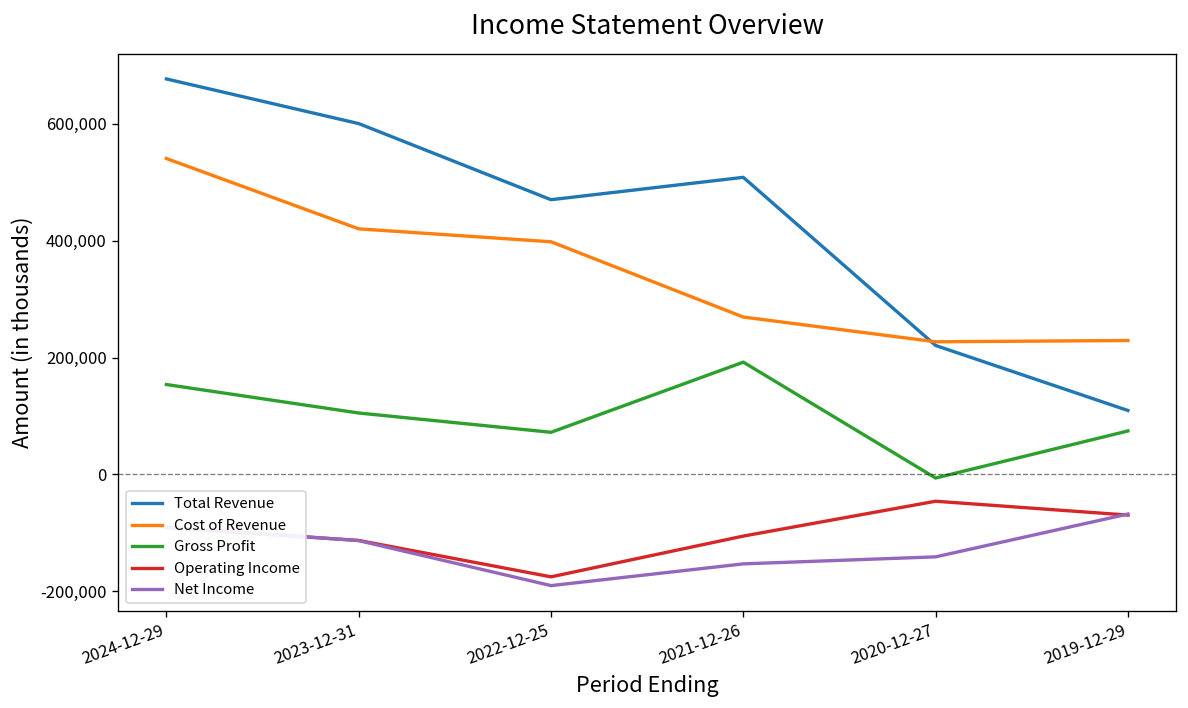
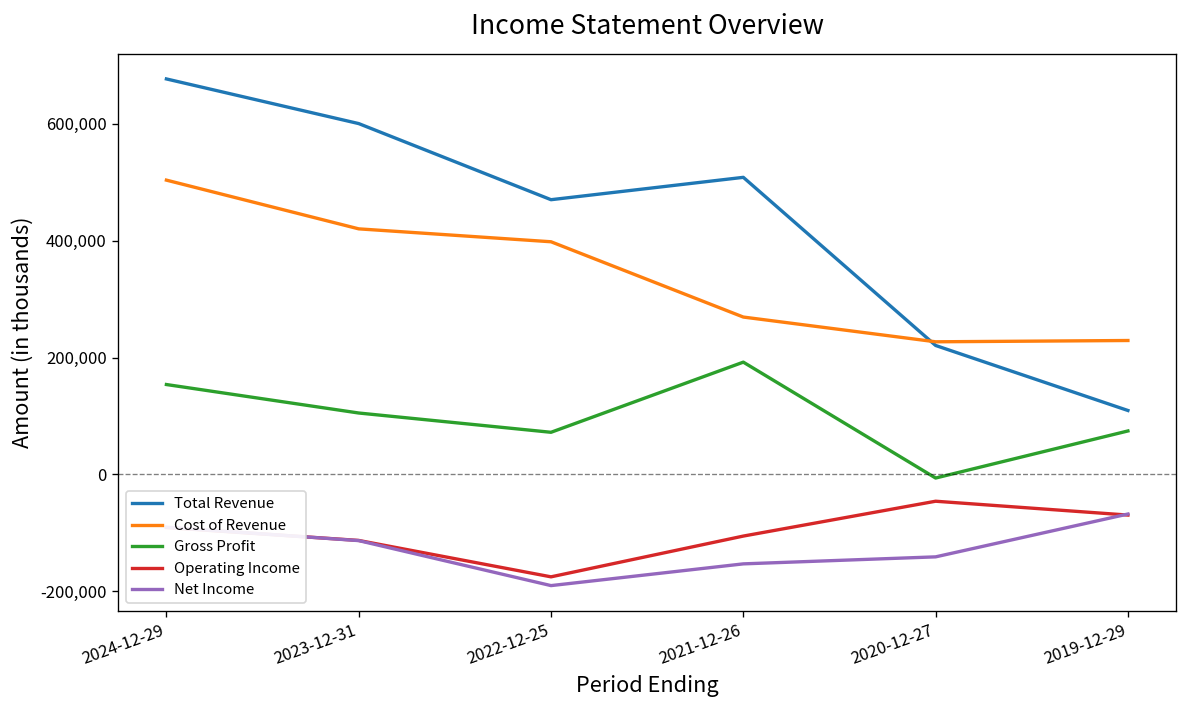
  {
    "Total Revenue": {
      "2024-12-29": "680,000",
      "2023-12-31": "600,000",
      "2022-12-25": "470,000",
      "2021-12-26": "510,000",
      "2020-12-27": "220,000",
      "2019-12-29": "110,000"
    },
    "Cost of Revenue": {
-     "2024-12-29": "540,000",
+     "2024-12-29": "500,000",
      "2023-12-31": "420,000",
      "2022-12-25": "400,000",
      "2021-12-26": "270,000",
      "2020-12-27": "230,000",
      "2019-12-29": "230,000"
    },
    "Gross Profit": {
      "2024-12-29": "150,000",
      "2023-12-31": "110,000",
      "2022-12-25": "70,000",
      "2021-12-26": "190,000",
      "2020-12-27": "-10,000",
      "2019-12-29": "70,000"
    },
    "Operating Income": {
      "2022-12-25": "-180,000",
      "2021-12-26": "-110,000",
      "2020-12-27": "-50,000"
    },
    "Net Income": {
      "2022-12-25": "-190,000",
      "2021-12-26": "-150,000",
      "2020-12-27": "-140,000"
    }
  }
